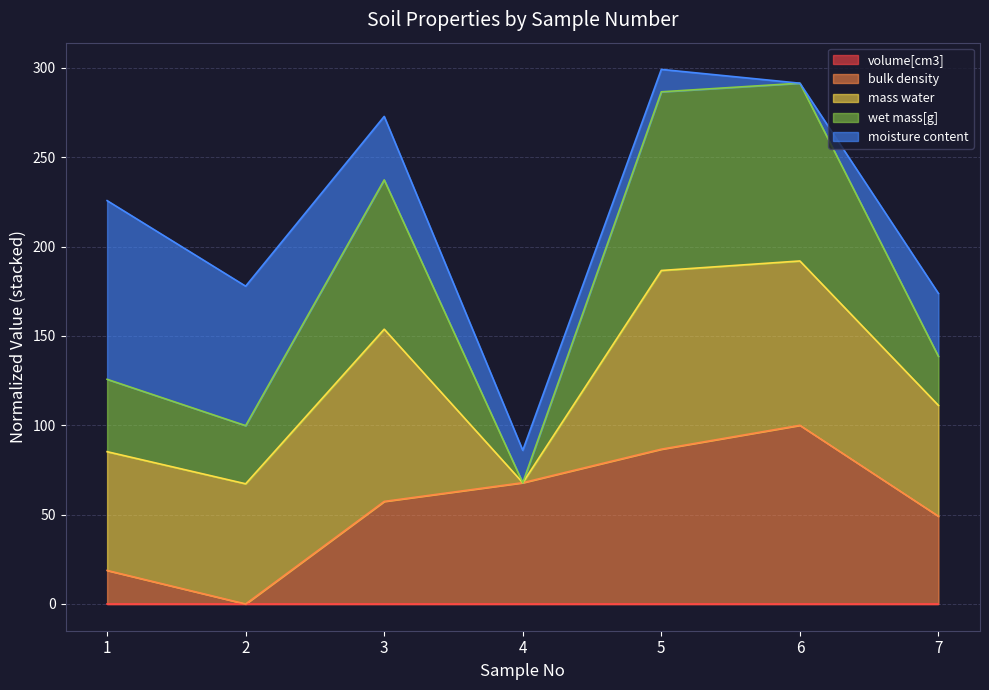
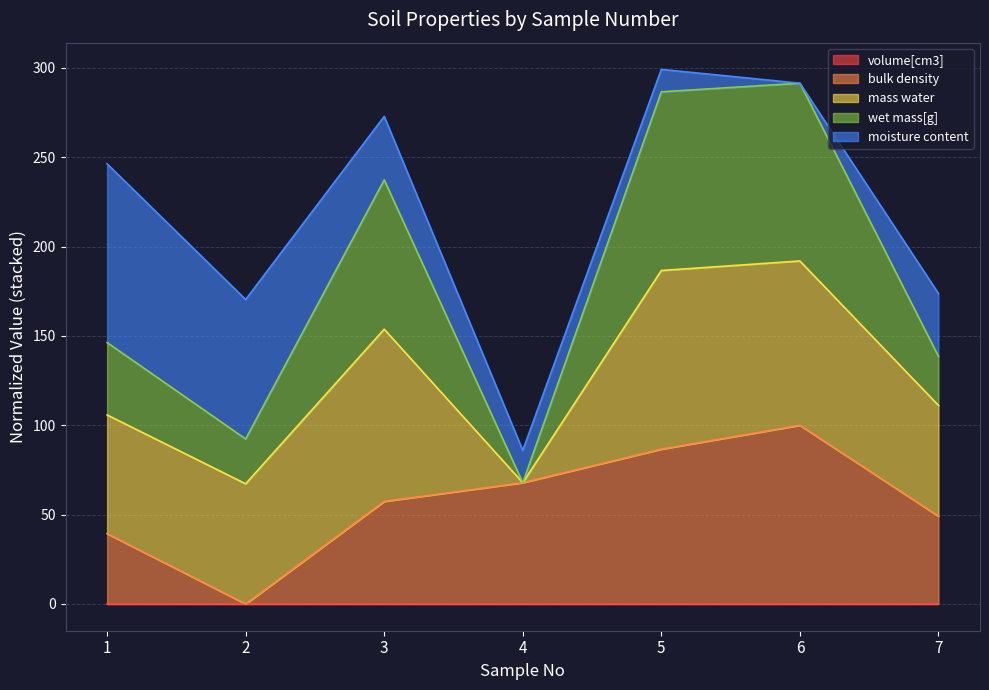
  {
    "volume[cm3]": {
      "1": 0,
      "3": 0,
      "4": 0,
      "5": 0,
      "6": 0,
      "7": 0
    },
    "bulk density": {
-     "1": 19,
+     "1": 39,
      "3": 57,
      "5": 87,
      "6": 100,
      "7": 49
    },
    "mass water": {
      "1": 66,
      "2": 67,
      "3": 96,
      "5": 100,
      "6": 92,
      "7": 62
    },
    "wet mass[g]": {
      "1": 41,
-     "2": 33,
+     "2": 25,
      "3": 84,
      "5": 100,
      "7": 27
    },
    "moisture content": {
      "1": 100,
      "2": 78,
      "3": 36,
      "4": 18,
      "5": 13,
      "7": 35
    }
  }
